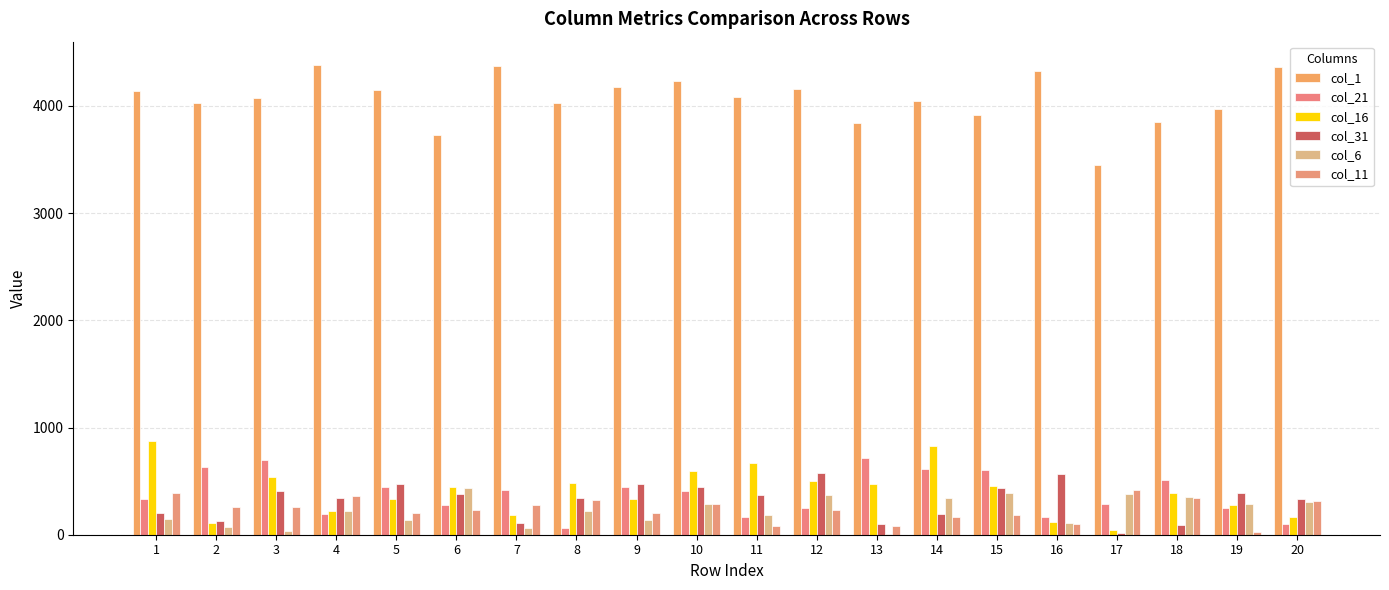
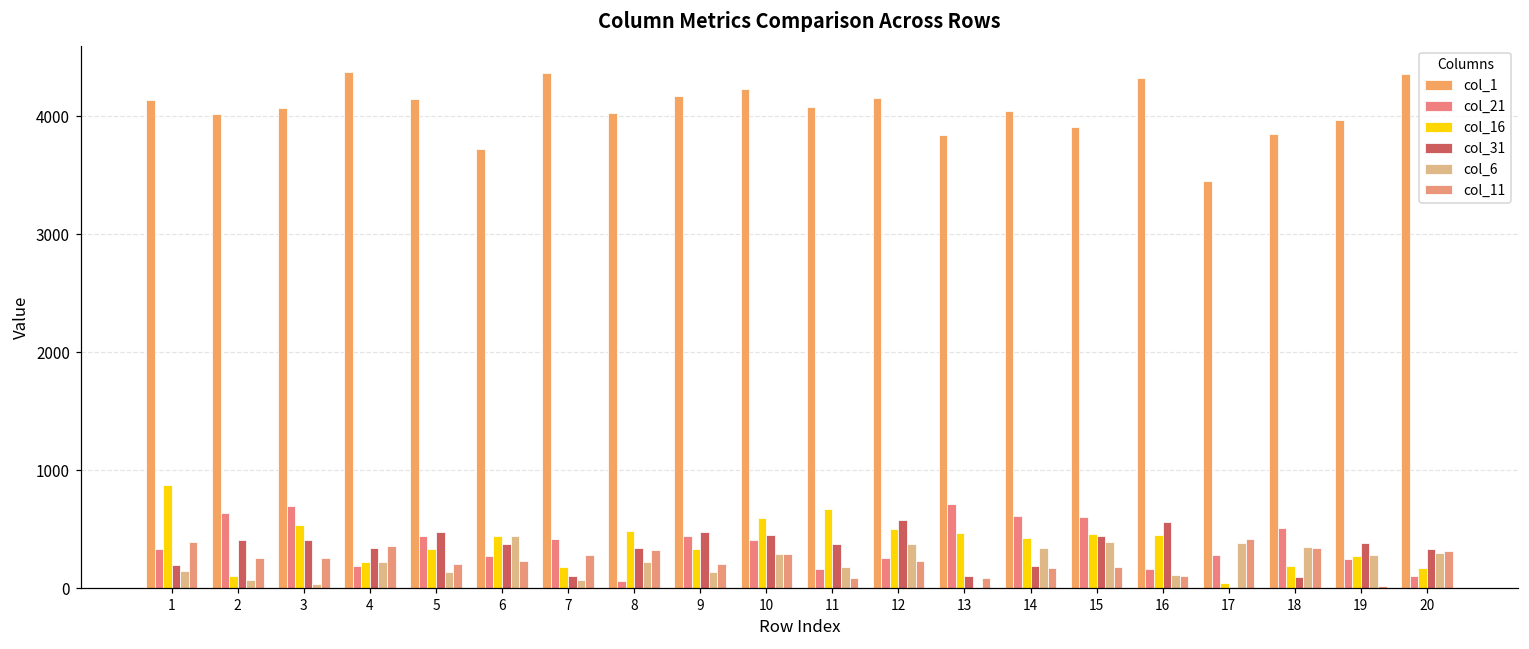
  {
    "col_16": {
      "1": 870,
      "2": 110,
      "3": 540,
      "4": 220,
      "5": 330,
      "6": 440,
      "7": 180,
      "8": 490,
      "9": 330,
      "10": 600,
      "11": 670,
      "12": 500,
      "13": 470,
-     "14": 820,
+     "14": 430,
      "15": 460,
-     "16": 120,
+     "16": 450,
      "17": 40,
-     "18": 390,
+     "18": 190,
      "19": 270,
      "20": 170
    },
    "col_31": {
      "1": 200,
-     "2": 130,
+     "2": 410,
      "3": 410,
      "4": 340,
      "5": 480,
      "6": 380,
      "7": 110,
      "8": 340,
      "9": 480,
      "10": 450,
      "11": 370,
      "12": 580,
      "13": 100,
      "14": 190,
      "15": 440,
      "16": 560,
      "18": 90,
      "19": 390,
      "20": 330
    }
  }
